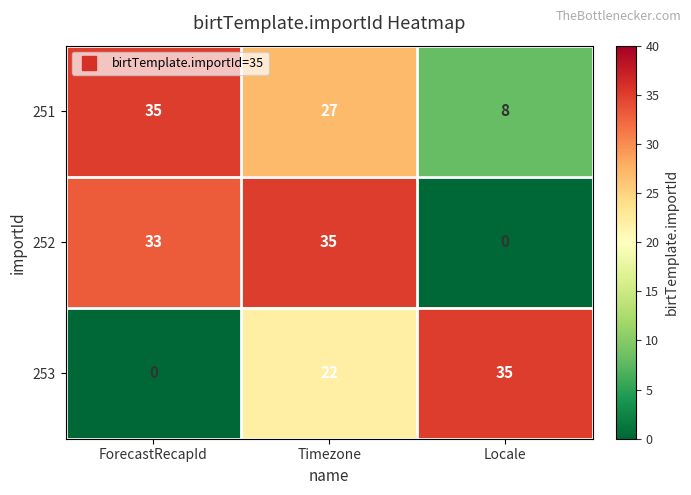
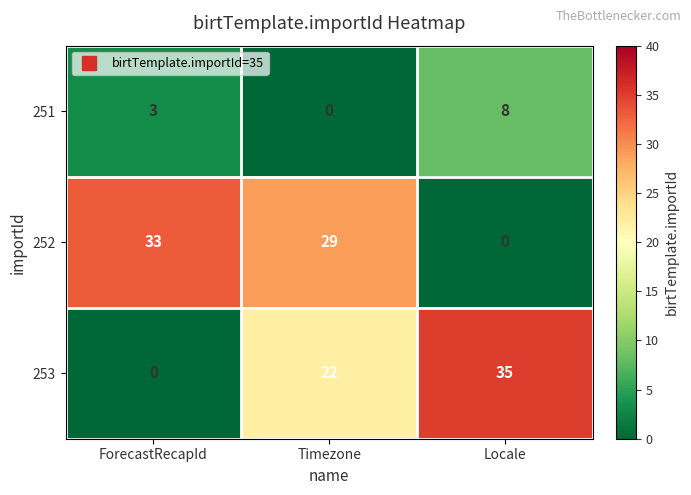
  {
    "251": {
-     "ForecastRecapId": 35,
-     "Timezone": 27,
+     "ForecastRecapId": 3,
+     "Timezone": 0,
      "Locale": 8
    },
    "252": {
      "ForecastRecapId": 33,
-     "Timezone": 35,
+     "Timezone": 29,
      "Locale": 0
    },
    "253": {
      "ForecastRecapId": 0,
      "Timezone": 22,
      "Locale": 35
    }
  }
